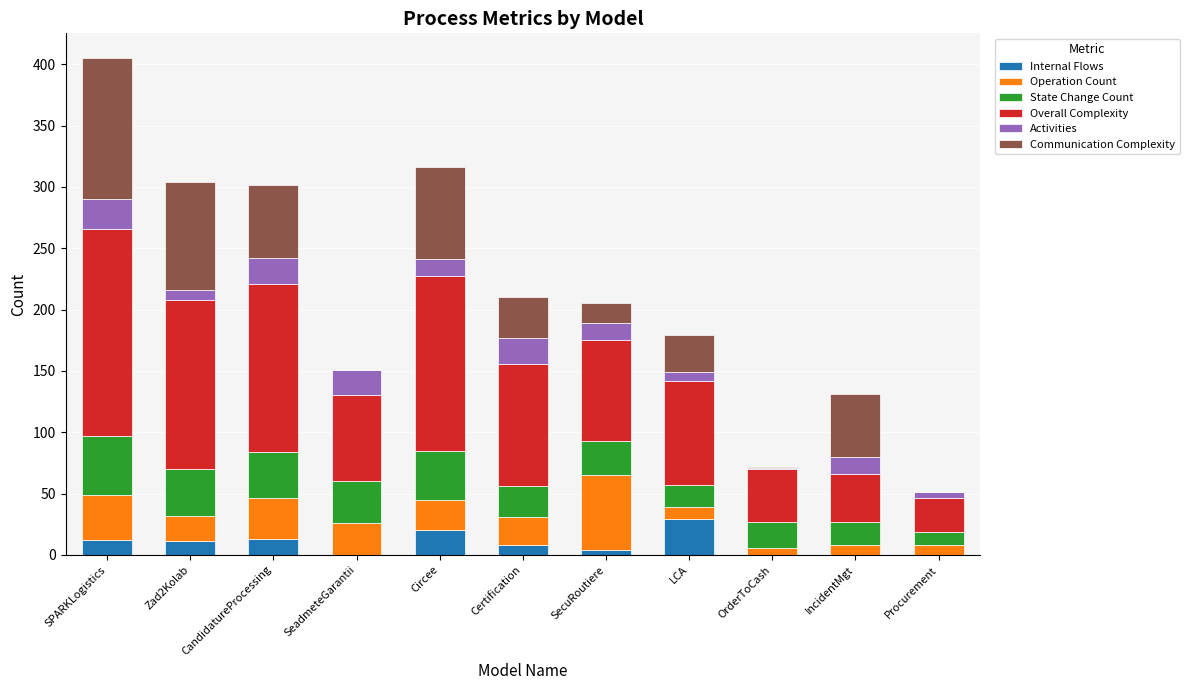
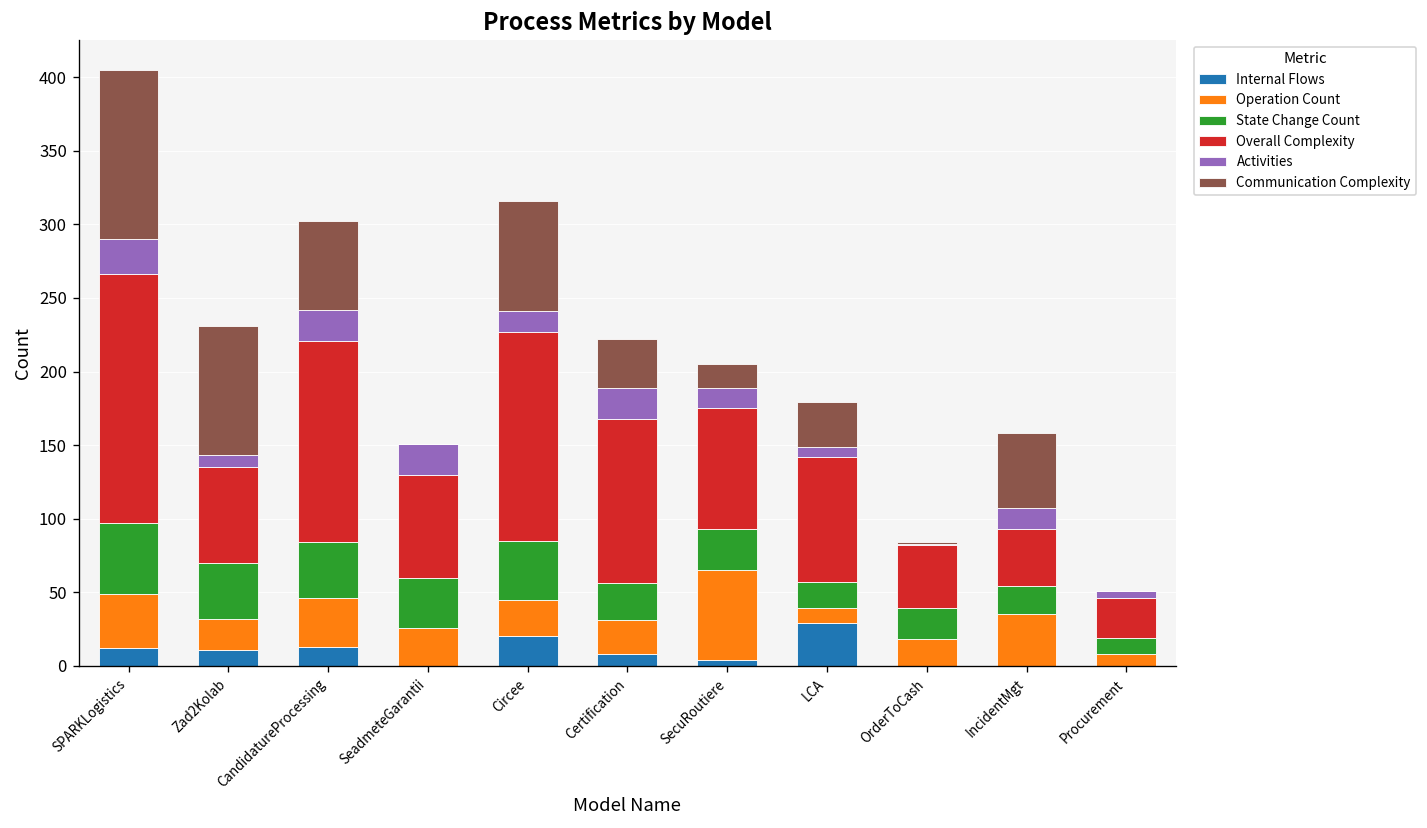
  {
    "Internal Flows": {
      "SPARKLogistics": 12,
      "Zad2Kolab": 11,
      "CandidatureProcessing": 13,
      "SeadmeteGarantii": 0,
      "Circee": 20,
      "Certification": 8,
      "SecuRoutiere": 4,
      "LCA": 29,
      "OrderToCash": 0,
      "IncidentMgt": 0,
      "Procurement": 0
    },
    "Operation Count": {
      "SPARKLogistics": 37,
      "Zad2Kolab": 21,
      "CandidatureProcessing": 33,
      "SeadmeteGarantii": 26,
      "Circee": 25,
      "Certification": 23,
      "SecuRoutiere": 61,
      "LCA": 10,
-     "OrderToCash": 6,
-     "IncidentMgt": 8,
+     "OrderToCash": 18,
+     "IncidentMgt": 35,
      "Procurement": 8
    },
    "State Change Count": {
      "SPARKLogistics": 48,
      "Zad2Kolab": 38,
      "CandidatureProcessing": 38,
      "SeadmeteGarantii": 34,
      "Circee": 40,
      "Certification": 25,
      "SecuRoutiere": 28,
      "LCA": 18,
      "OrderToCash": 21,
      "IncidentMgt": 19,
      "Procurement": 11
    },
    "Overall Complexity": {
      "SPARKLogistics": 169,
-     "Zad2Kolab": 138,
+     "Zad2Kolab": 65,
      "CandidatureProcessing": 137,
      "SeadmeteGarantii": 70,
      "Circee": 142,
-     "Certification": 100,
+     "Certification": 112,
      "SecuRoutiere": 82,
      "LCA": 85,
      "OrderToCash": 43,
      "IncidentMgt": 39,
      "Procurement": 27
    },
    "Activities": {
      "SPARKLogistics": 24,
      "Zad2Kolab": 8,
      "CandidatureProcessing": 21,
      "SeadmeteGarantii": 21,
      "Circee": 14,
      "Certification": 21,
      "SecuRoutiere": 14,
      "LCA": 7,
      "IncidentMgt": 14,
      "Procurement": 5
    },
    "Communication Complexity": {
      "SPARKLogistics": 115,
      "Zad2Kolab": 88,
      "CandidatureProcessing": 60,
      "SeadmeteGarantii": 0,
      "Circee": 75,
      "Certification": 33,
      "SecuRoutiere": 16,
      "LCA": 30,
      "IncidentMgt": 51,
      "Procurement": 0
    }
  }
